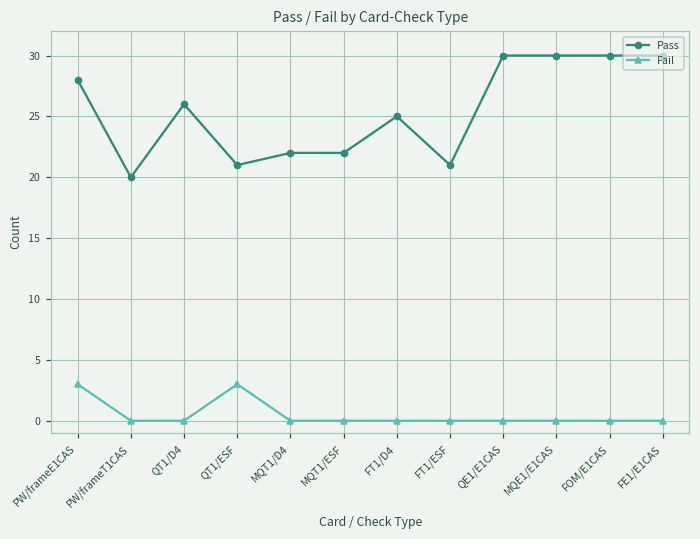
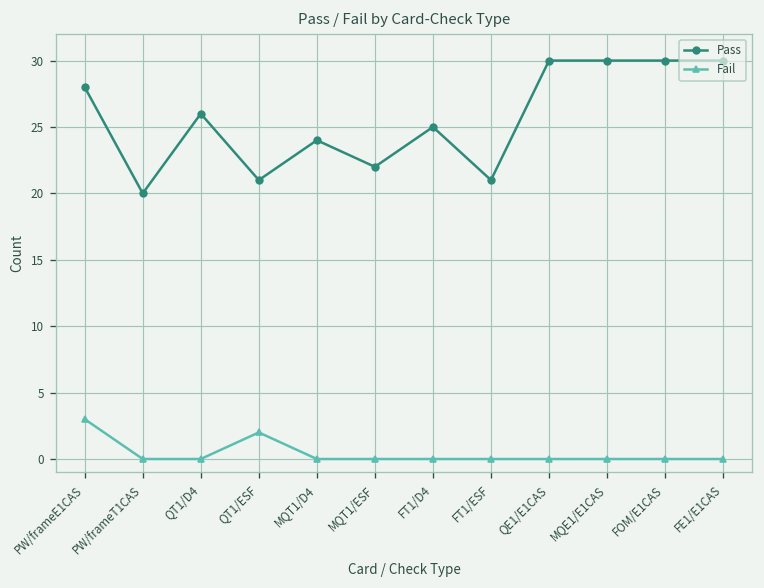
  {
    "Pass": {
      "PW/frameE1CAS": 28,
      "PW/frameT1CAS": 20,
      "QT1/D4": 26,
      "QT1/ESF": 21,
-     "MQT1/D4": 22,
+     "MQT1/D4": 24,
      "MQT1/ESF": 22,
      "FT1/D4": 25,
      "FT1/ESF": 21,
      "QE1/E1CAS": 30,
      "MQE1/E1CAS": 30,
      "FOM/E1CAS": 30
    },
    "Fail": {
      "PW/frameE1CAS": 3,
      "PW/frameT1CAS": 0,
      "QT1/D4": 0,
-     "QT1/ESF": 3,
+     "QT1/ESF": 2,
      "MQT1/D4": 0,
      "MQT1/ESF": 0,
      "FT1/D4": 0,
      "FT1/ESF": 0,
      "QE1/E1CAS": 0,
      "MQE1/E1CAS": 0,
      "FOM/E1CAS": 0,
      "FE1/E1CAS": 0
    }
  }
